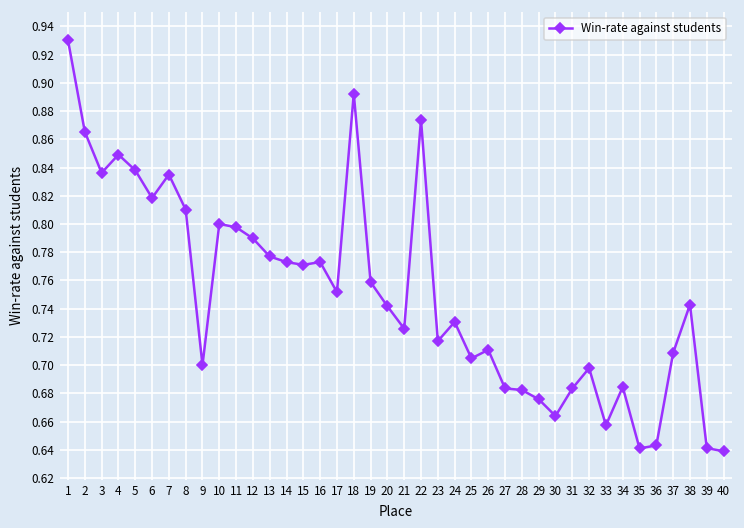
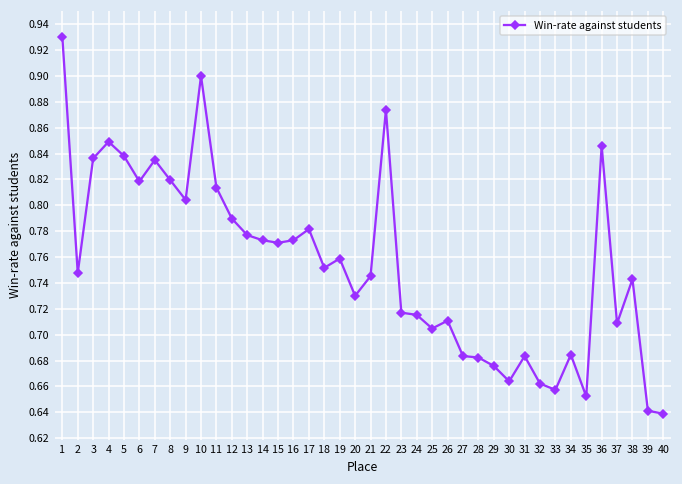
  {
    "1": 0.930,
-   "2": 0.865,
+   "2": 0.748,
    "3": 0.836,
    "4": 0.849,
    "5": 0.838,
    "6": 0.818,
    "7": 0.835,
-   "8": 0.810,
-   "9": 0.700,
-   "10": 0.8,
-   "11": 0.798,
+   "8": 0.820,
+   "9": 0.804,
+   "10": 0.9,
+   "11": 0.814,
    "12": 0.790,
    "13": 0.777,
    "14": 0.773,
    "15": 0.771,
    "16": 0.773,
-   "17": 0.752,
-   "18": 0.892,
+   "17": 0.782,
+   "18": 0.752,
    "19": 0.759,
-   "20": 0.742,
-   "21": 0.726,
+   "20": 0.730,
+   "21": 0.745,
    "22": 0.874,
    "23": 0.717,
-   "24": 0.731,
+   "24": 0.715,
    "25": 0.705,
    "26": 0.711,
    "27": 0.684,
    "28": 0.682,
    "29": 0.676,
    "30": 0.664,
    "31": 0.683,
-   "32": 0.698,
+   "32": 0.662,
    "33": 0.657,
    "34": 0.685,
-   "35": 0.641,
-   "36": 0.643,
+   "35": 0.652,
+   "36": 0.846,
    "37": 0.709,
    "38": 0.743,
    "39": 0.641,
    "40": 0.639
  }
